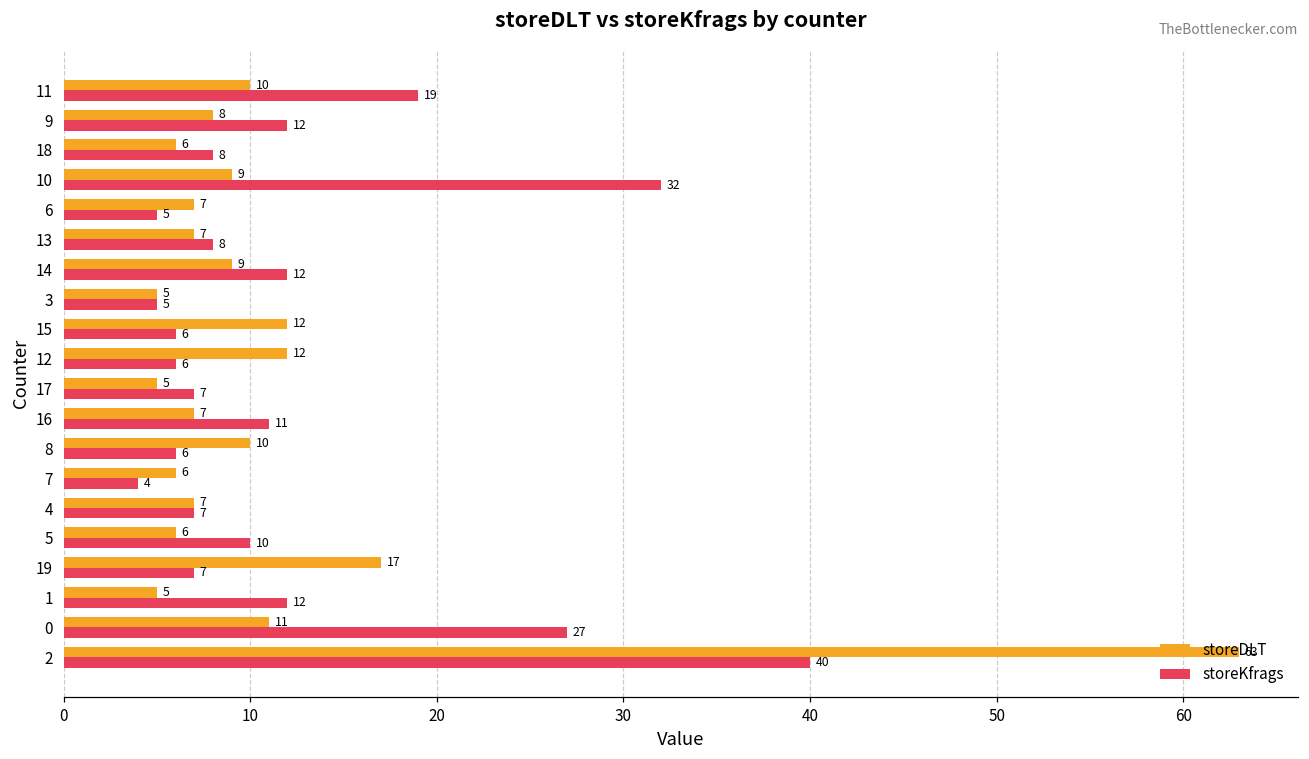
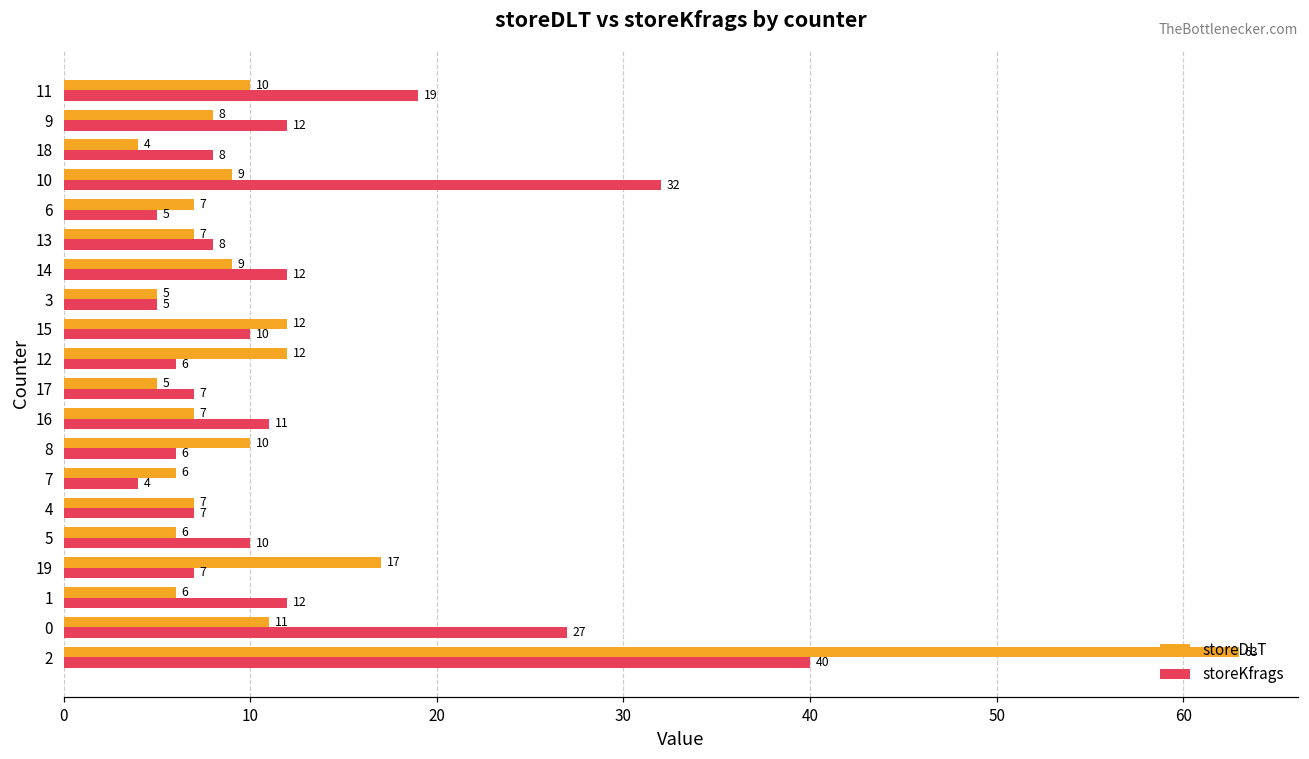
  {
    "storeDLT": {
      "11": 10,
      "9": 8,
-     "18": 6,
+     "18": 4,
      "10": 9,
      "6": 7,
      "13": 7,
      "14": 9,
      "3": 5,
      "15": 12,
      "12": 12,
      "17": 5,
      "16": 7,
      "8": 10,
      "7": 6,
      "4": 7,
      "5": 6,
      "19": 17,
-     "1": 5,
+     "1": 6,
      "0": 11,
      "2": 63
    },
    "storeKfrags": {
      "11": 19,
      "9": 12,
      "18": 8,
      "10": 32,
      "6": 5,
      "13": 8,
      "14": 12,
      "3": 5,
-     "15": 6,
+     "15": 10,
      "12": 6,
      "17": 7,
      "16": 11,
      "8": 6,
      "7": 4,
      "4": 7,
      "5": 10,
      "19": 7,
      "1": 12,
      "0": 27,
      "2": 40
    }
  }
